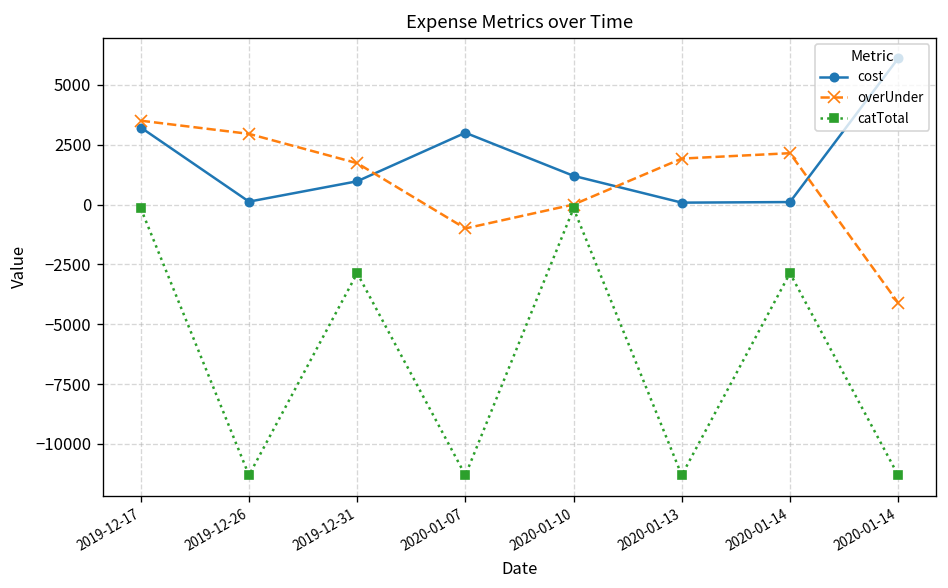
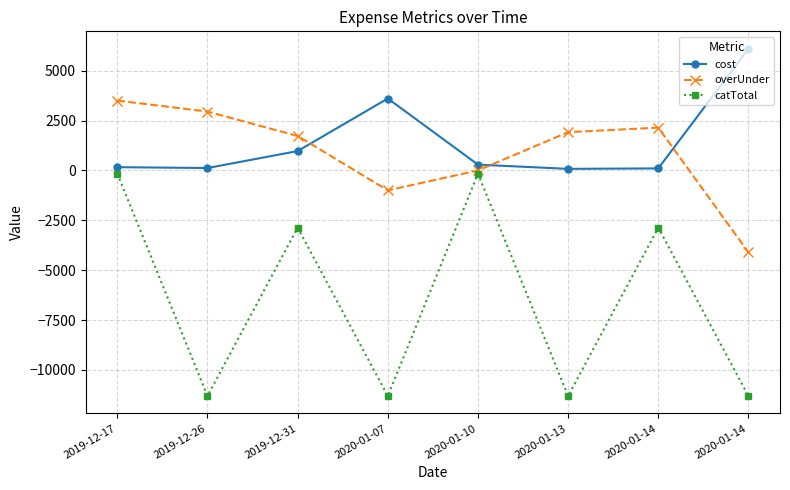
  {
    "cost": {
-     "2019-12-17": 3200,
+     "2019-12-17": 200,
      "2019-12-26": 100,
      "2019-12-31": 1000,
-     "2020-01-07": 3000,
-     "2020-01-10": 1200,
+     "2020-01-07": 3600,
+     "2020-01-10": 300,
      "2020-01-13": 100
    },
    "overUnder": {
      "2019-12-17": 3500,
      "2019-12-26": 3000,
      "2019-12-31": 1700,
      "2020-01-07": -1000,
      "2020-01-10": 0,
      "2020-01-13": 1900
    },
    "catTotal": {
      "2019-12-17": -200,
      "2019-12-26": -11300,
      "2019-12-31": -2900,
      "2020-01-07": -11300,
      "2020-01-10": -200,
      "2020-01-13": -11300
    }
  }
